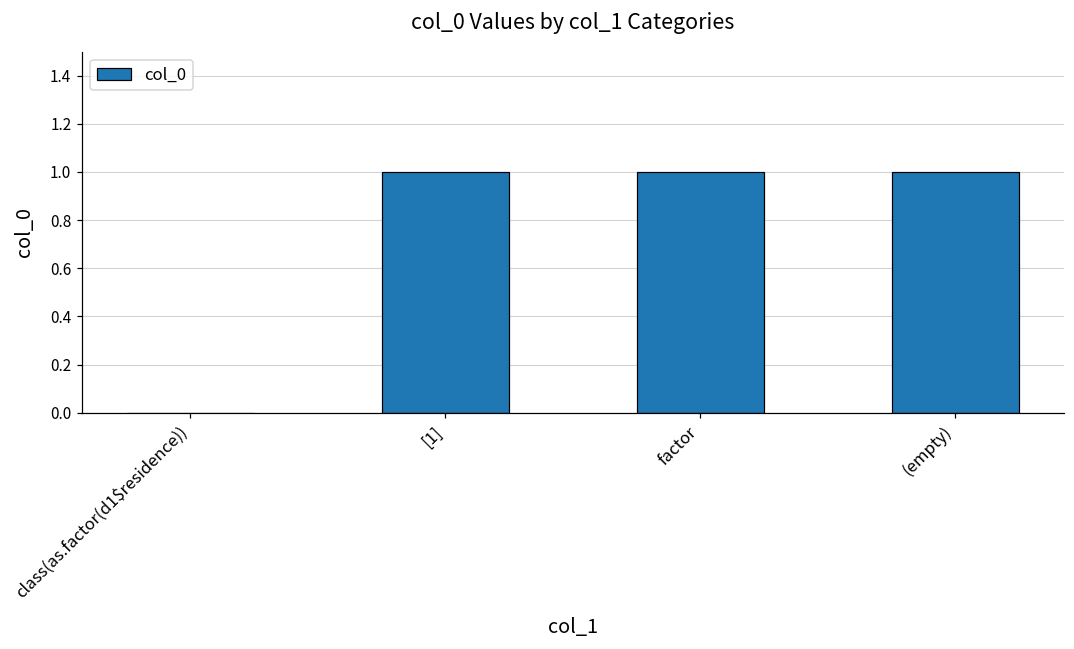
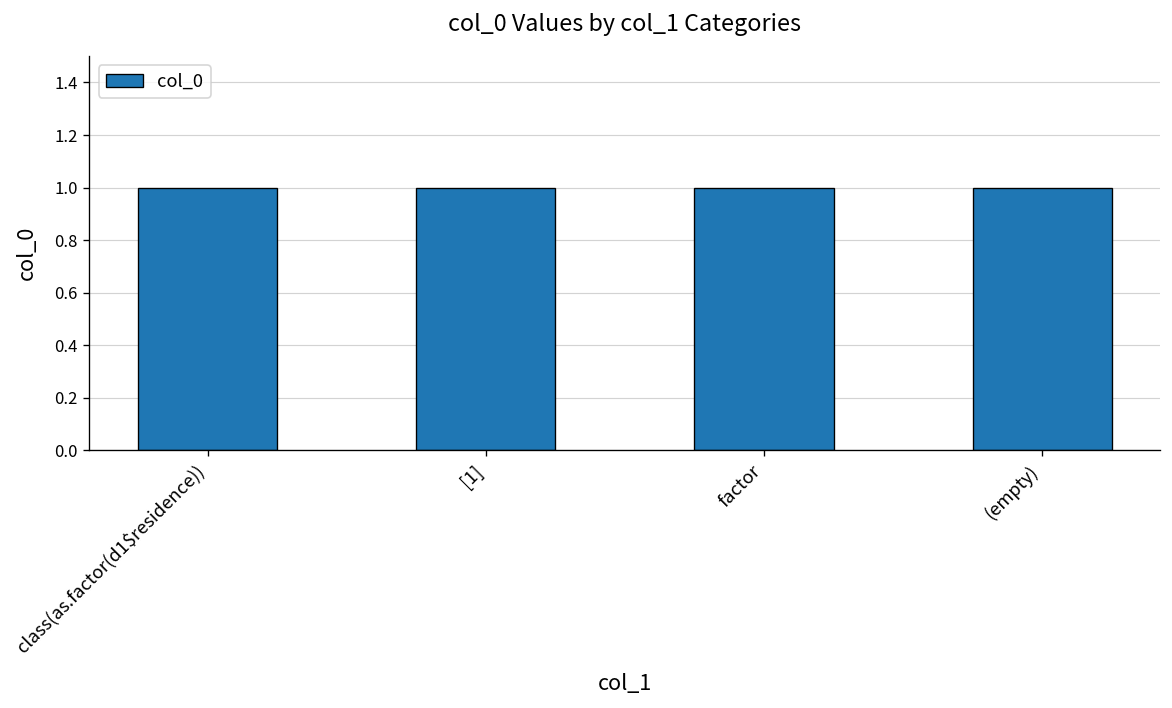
  {
-   "class(as.factor(d1$residence))": 0,
+   "class(as.factor(d1$residence))": 1,
    "[1]": 1,
    "factor": 1,
    "(empty)": 1
  }
